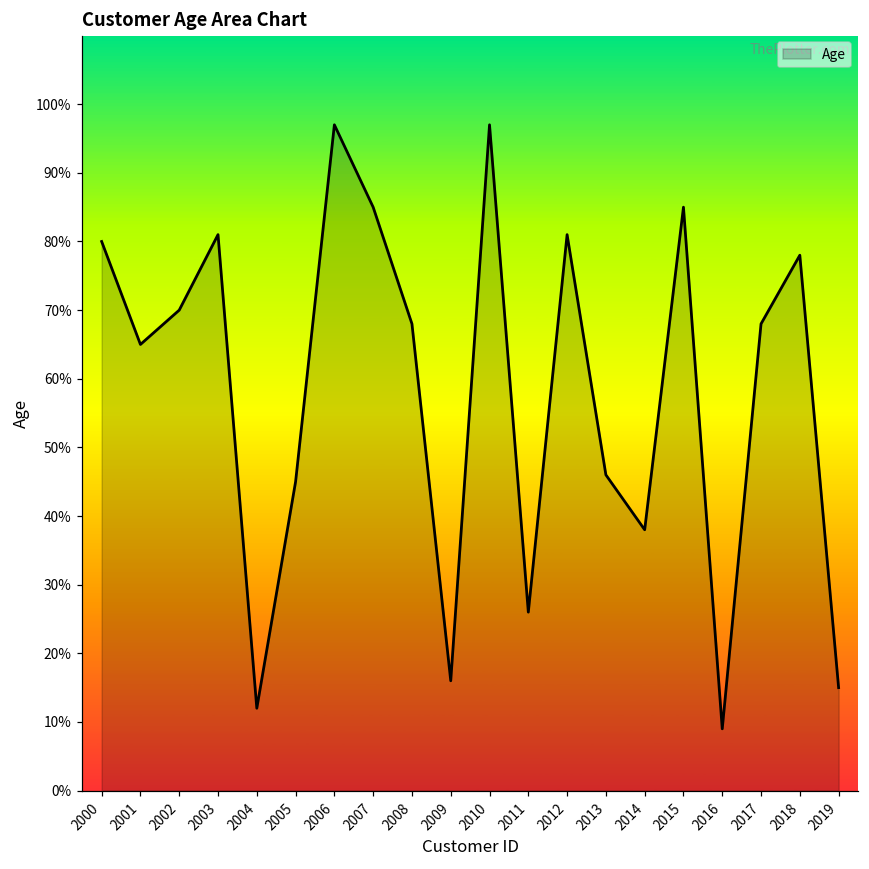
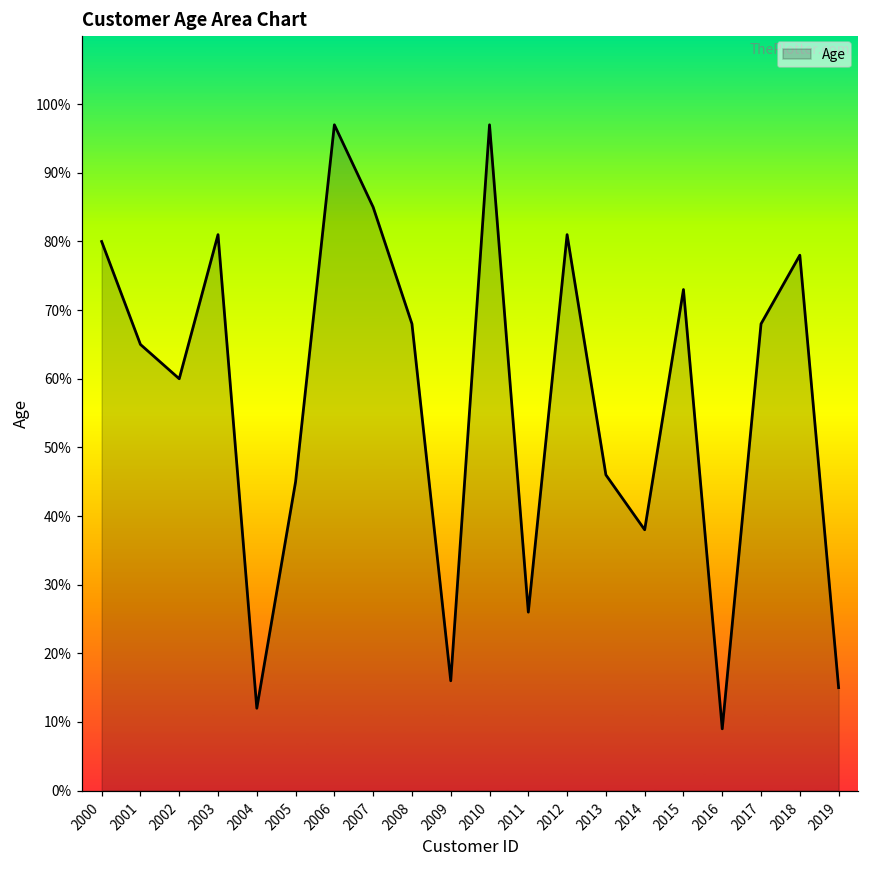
  {
    "2000": "80%",
    "2001": "65%",
-   "2002": "70%",
+   "2002": "60%",
    "2003": "81%",
    "2004": "12%",
    "2005": "45%",
    "2006": "97%",
    "2007": "85%",
    "2008": "68%",
    "2009": "16%",
    "2010": "97%",
    "2011": "26%",
    "2012": "81%",
    "2013": "46%",
    "2014": "38%",
-   "2015": "85%",
+   "2015": "73%",
    "2016": "9%",
    "2017": "68%",
    "2018": "78%",
    "2019": "15%"
  }
